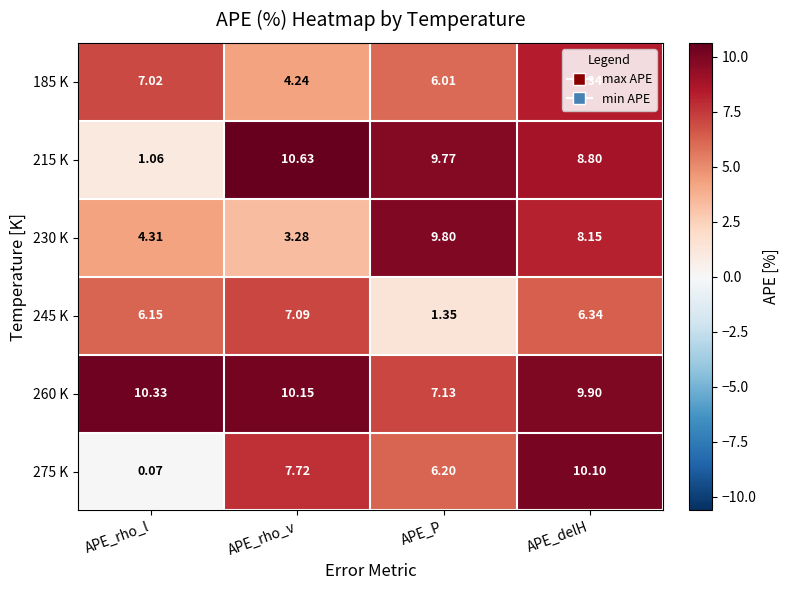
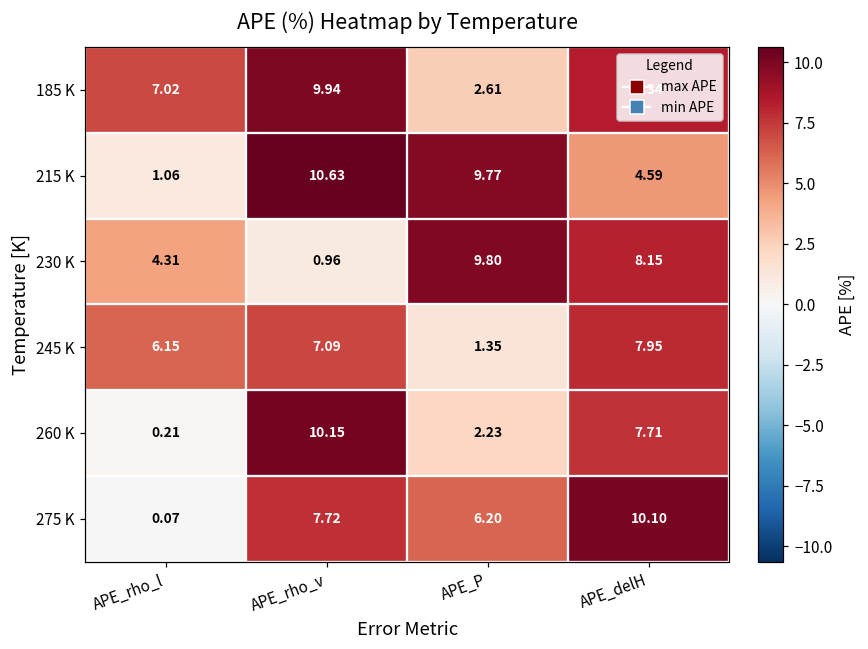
  {
    "185 K": {
      "APE_rho_l": 7.02,
-     "APE_rho_v": 4.24,
-     "APE_P": 6.01
+     "APE_rho_v": 9.94,
+     "APE_P": 2.61
    },
    "215 K": {
      "APE_rho_l": 1.06,
      "APE_rho_v": 10.63,
      "APE_P": 9.77,
-     "APE_delH": 8.80
+     "APE_delH": 4.59
    },
    "230 K": {
      "APE_rho_l": 4.31,
-     "APE_rho_v": 3.28,
+     "APE_rho_v": 0.96,
      "APE_P": 9.80,
      "APE_delH": 8.15
    },
    "245 K": {
      "APE_rho_l": 6.15,
      "APE_rho_v": 7.09,
      "APE_P": 1.35,
-     "APE_delH": 6.34
+     "APE_delH": 7.95
    },
    "260 K": {
-     "APE_rho_l": 10.33,
+     "APE_rho_l": 0.21,
      "APE_rho_v": 10.15,
-     "APE_P": 7.13,
-     "APE_delH": 9.90
+     "APE_P": 2.23,
+     "APE_delH": 7.71
    },
    "275 K": {
      "APE_rho_l": 0.07,
      "APE_rho_v": 7.72,
      "APE_P": 6.20,
      "APE_delH": 10.10
    }
  }
